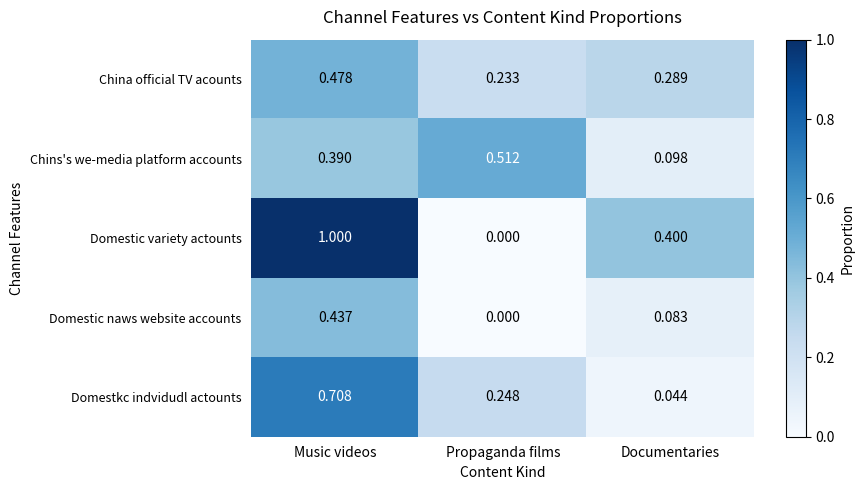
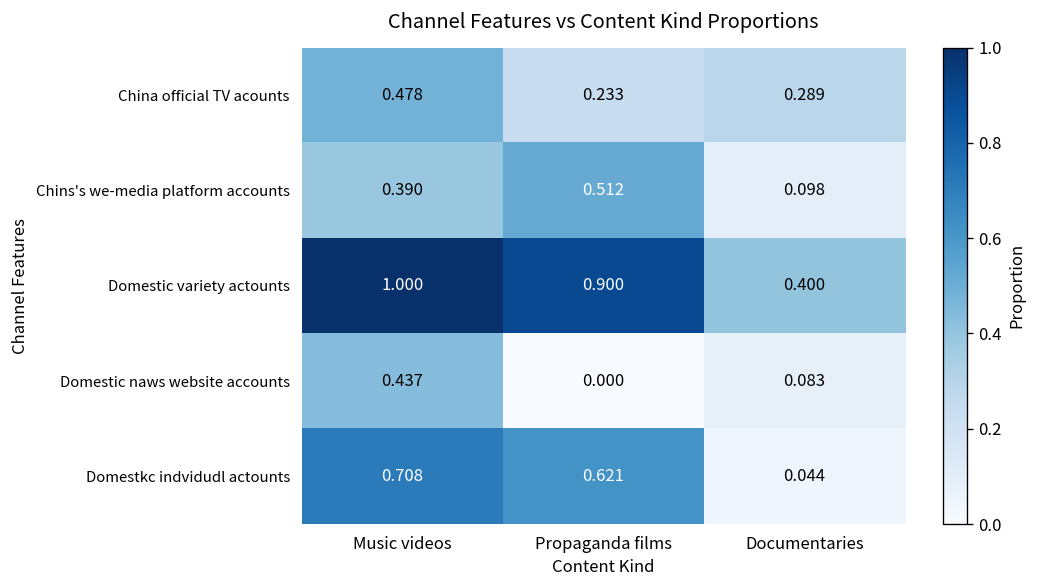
  {
    "China official TV acounts": {
      "Music videos": 0.478,
      "Propaganda films": 0.233,
      "Documentaries": 0.289
    },
    "Chins's we-media platform accounts": {
      "Music videos": 0.390,
      "Propaganda films": 0.512,
      "Documentaries": 0.098
    },
    "Domestic variety actounts": {
      "Music videos": 1.000,
-     "Propaganda films": 0.000,
+     "Propaganda films": 0.900,
      "Documentaries": 0.400
    },
    "Domestic naws website accounts": {
      "Music videos": 0.437,
      "Propaganda films": 0.000,
      "Documentaries": 0.083
    },
    "Domestkc indvidudl actounts": {
      "Music videos": 0.708,
-     "Propaganda films": 0.248,
+     "Propaganda films": 0.621,
      "Documentaries": 0.044
    }
  }
